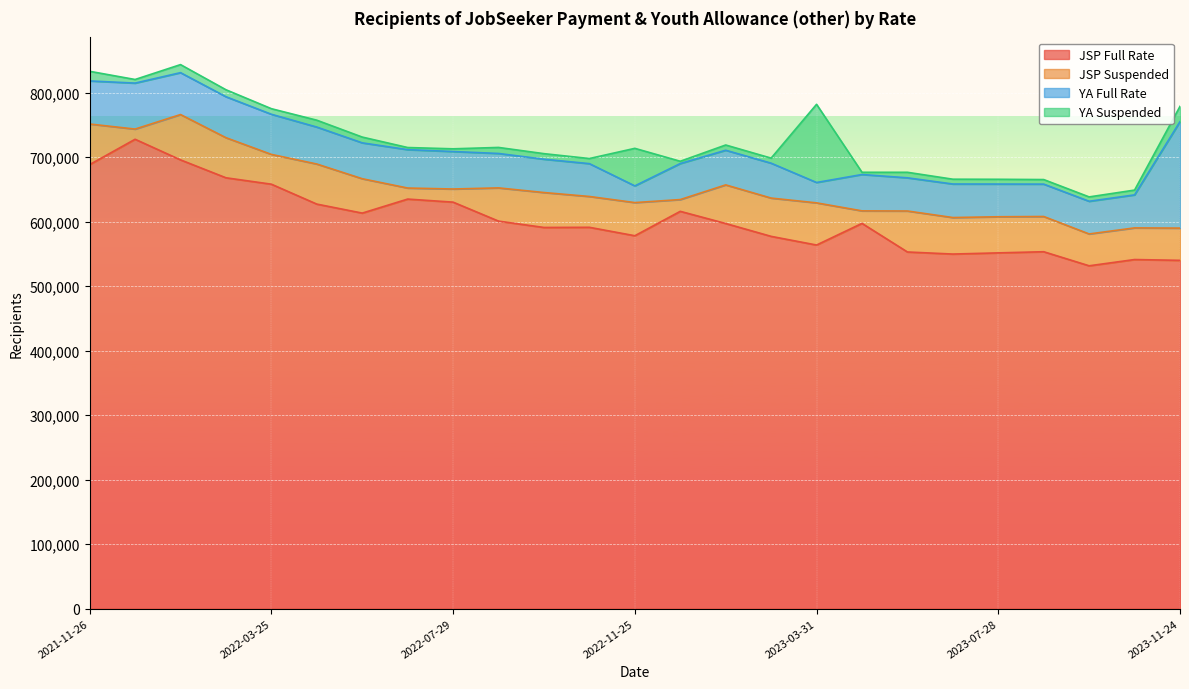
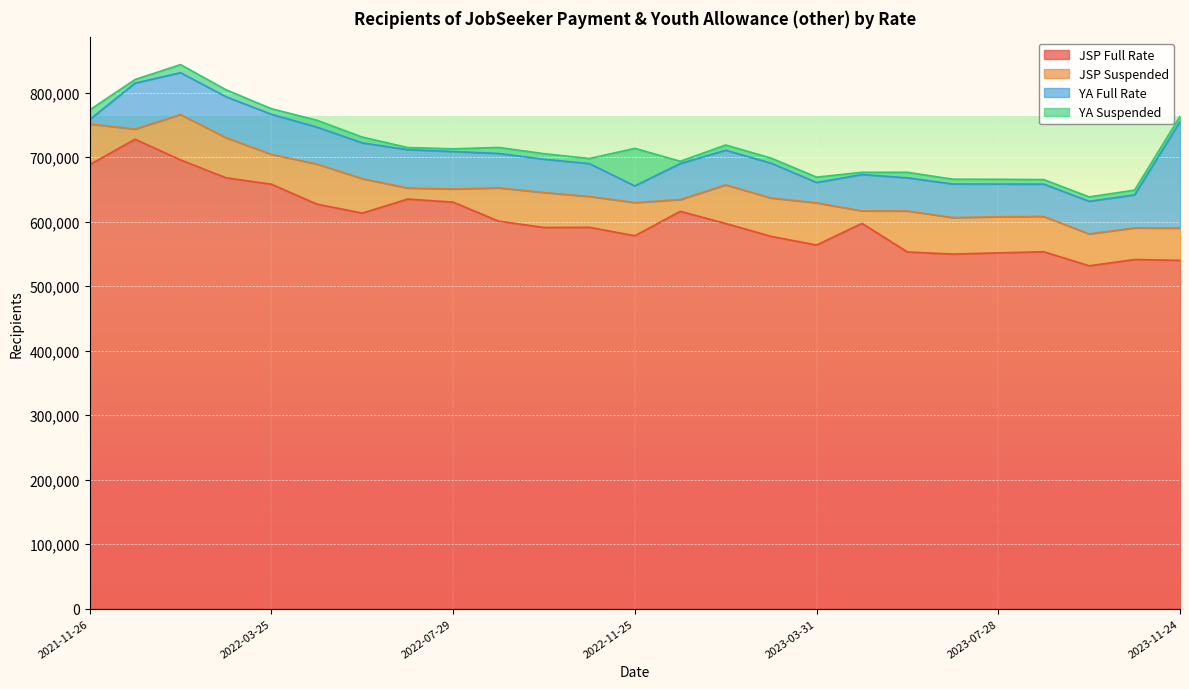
  {
    "YA Full Rate": {
-     "2021-11-26": "70,000",
+     "2021-11-26": "10,000",
      "2022-03-25": "60,000",
      "2022-07-29": "60,000",
      "2022-11-25": "30,000",
      "2023-03-31": "30,000",
      "2023-07-28": "50,000",
      "2023-11-24": "170,000"
    },
    "YA Suspended": {
      "2021-11-26": "10,000",
      "2022-03-25": "10,000",
      "2022-07-29": "0",
      "2022-11-25": "60,000",
-     "2023-03-31": "120,000",
+     "2023-03-31": "10,000",
      "2023-07-28": "10,000",
-     "2023-11-24": "20,000"
+     "2023-11-24": "10,000"
    }
  }
